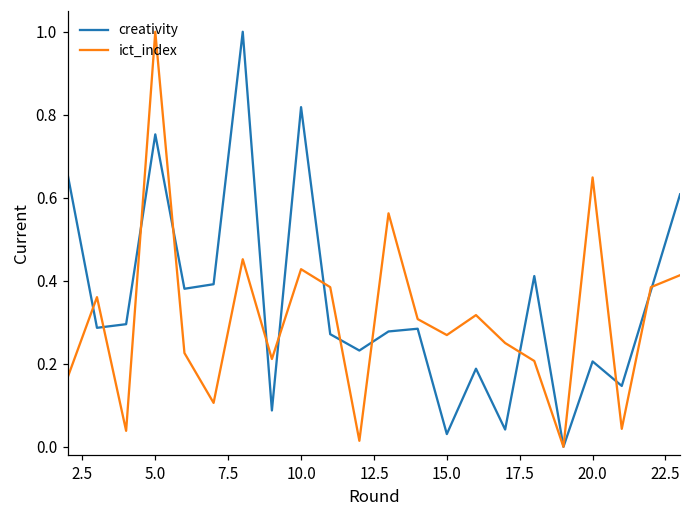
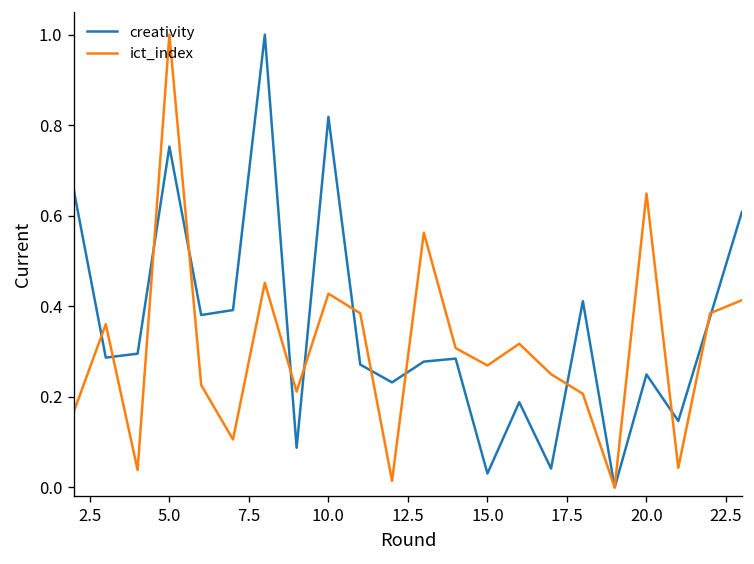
  {
    "creativity": {
      "5.0": 0.75,
      "10.0": 0.82,
      "15.0": 0.03,
-     "20.0": 0.21
+     "20.0": 0.25
    },
    "ict_index": {
      "5.0": 1.00,
      "10.0": 0.43,
      "15.0": 0.27,
      "20.0": 0.65
    }
  }
